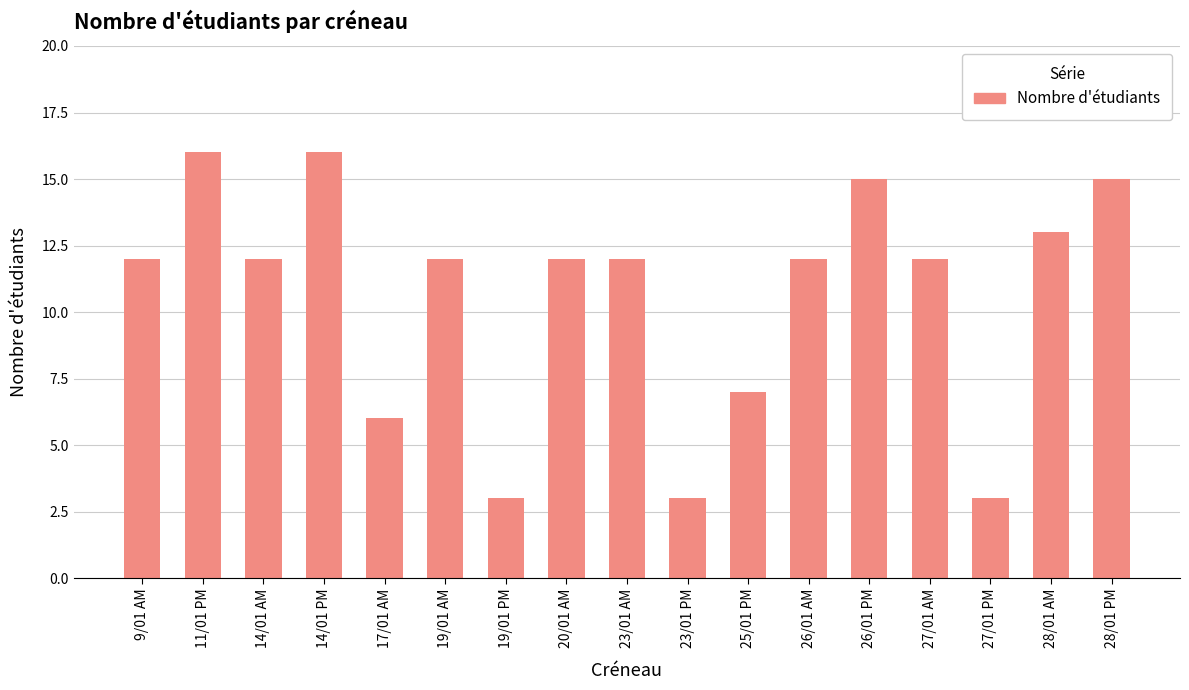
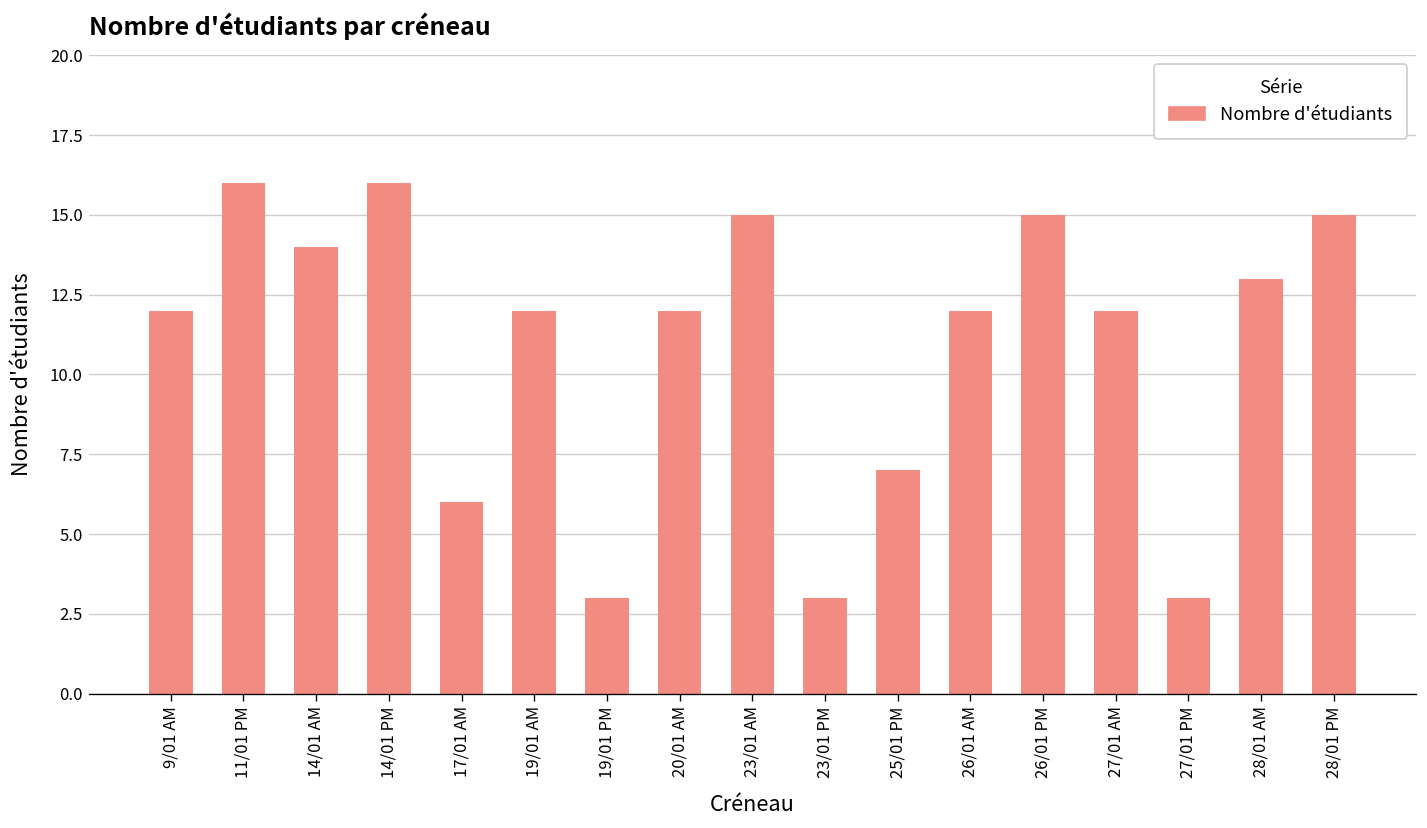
  {
    "9/01 AM": 12,
    "11/01 PM": 16,
-   "14/01 AM": 12,
+   "14/01 AM": 14,
    "14/01 PM": 16,
    "17/01 AM": 6,
    "19/01 AM": 12,
    "19/01 PM": 3,
    "20/01 AM": 12,
-   "23/01 AM": 12,
+   "23/01 AM": 15,
    "23/01 PM": 3,
    "25/01 PM": 7,
    "26/01 AM": 12,
    "26/01 PM": 15,
    "27/01 AM": 12,
    "27/01 PM": 3,
    "28/01 AM": 13,
    "28/01 PM": 15
  }
